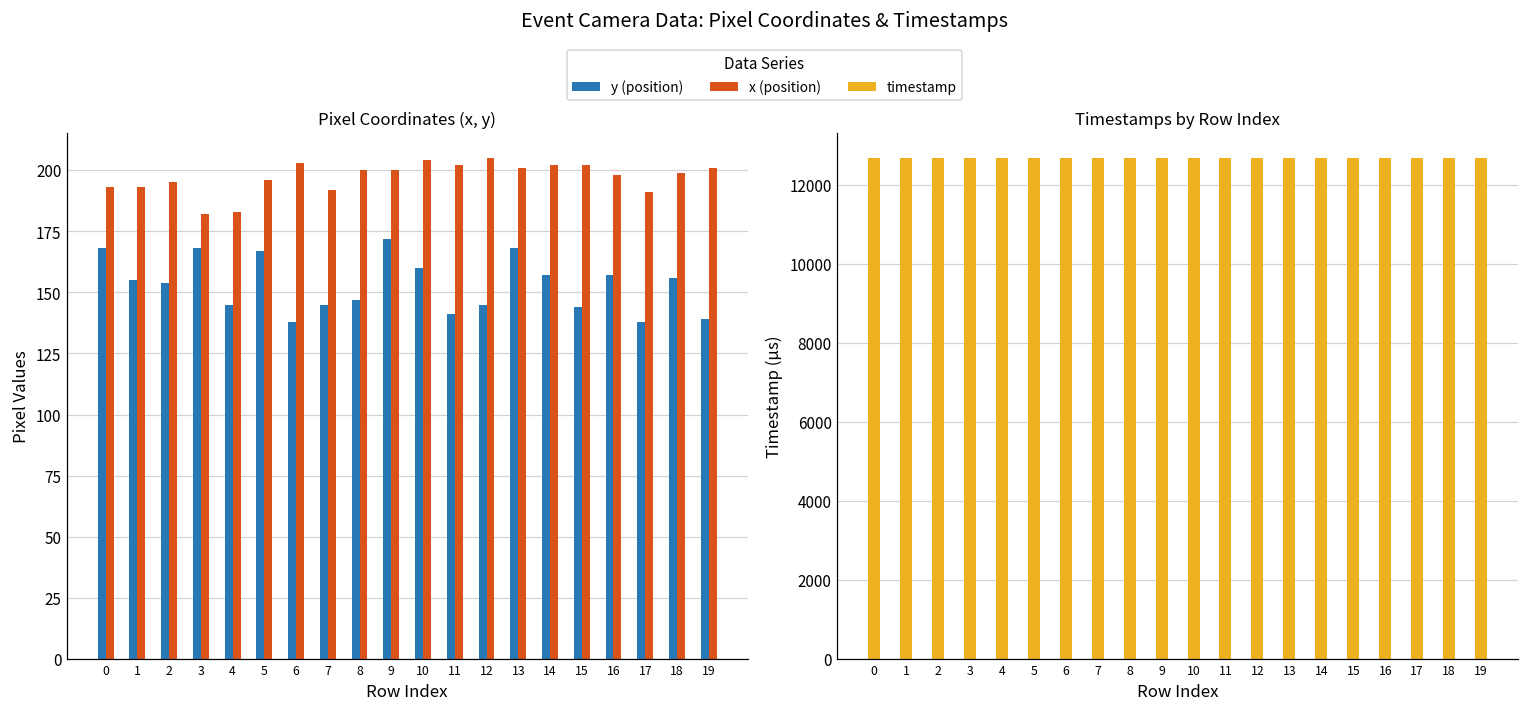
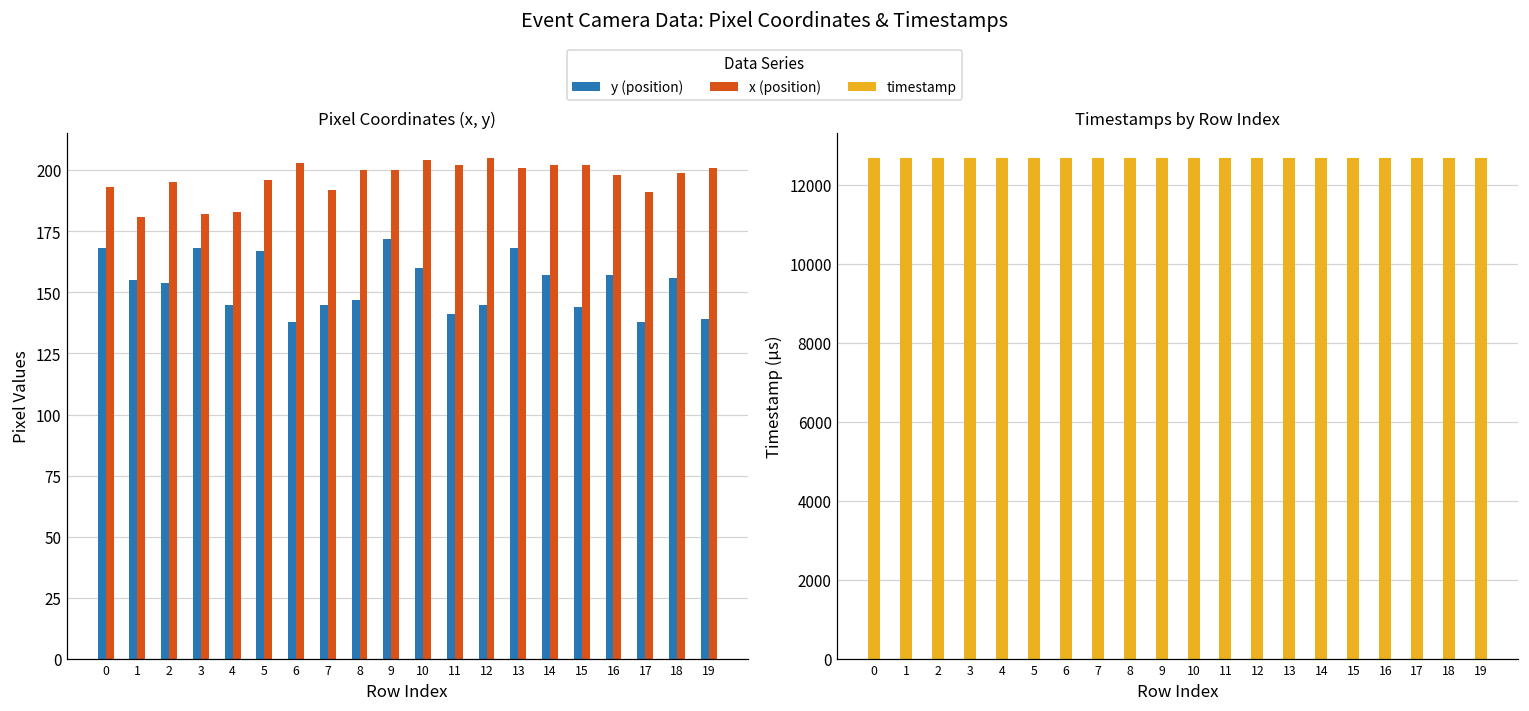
  {
    "Pixel Coordinates (x, y)": {
      "y (position)": {
        "0": 168,
        "1": 155,
        "2": 154,
        "3": 168,
        "4": 145,
        "5": 167,
        "6": 138,
        "7": 145,
        "8": 147,
        "9": 172,
        "10": 160,
        "11": 141,
        "12": 145,
        "13": 168,
        "14": 157,
        "15": 144,
        "16": 157,
        "17": 138,
        "18": 156,
        "19": 139
      },
      "x (position)": {
        "0": 193,
-       "1": 193,
+       "1": 181,
        "2": 195,
        "3": 182,
        "4": 183,
        "5": 196,
        "6": 203,
        "7": 192,
        "8": 200,
        "9": 200,
        "10": 204,
        "11": 202,
        "12": 205,
        "13": 201,
        "14": 202,
        "15": 202,
        "16": 198,
        "17": 191,
        "18": 199,
        "19": 201
      }
    },
    "Timestamps by Row Index": {
      "0": 12700,
      "1": 12700,
      "2": 12700,
      "3": 12700,
      "4": 12700,
      "5": 12700,
      "6": 12700,
      "7": 12700,
      "8": 12700,
      "9": 12700,
      "10": 12700,
      "11": 12700,
      "12": 12700,
      "13": 12700,
      "14": 12700,
      "15": 12700,
      "16": 12700,
      "17": 12700,
      "18": 12700,
      "19": 12700
    }
  }
